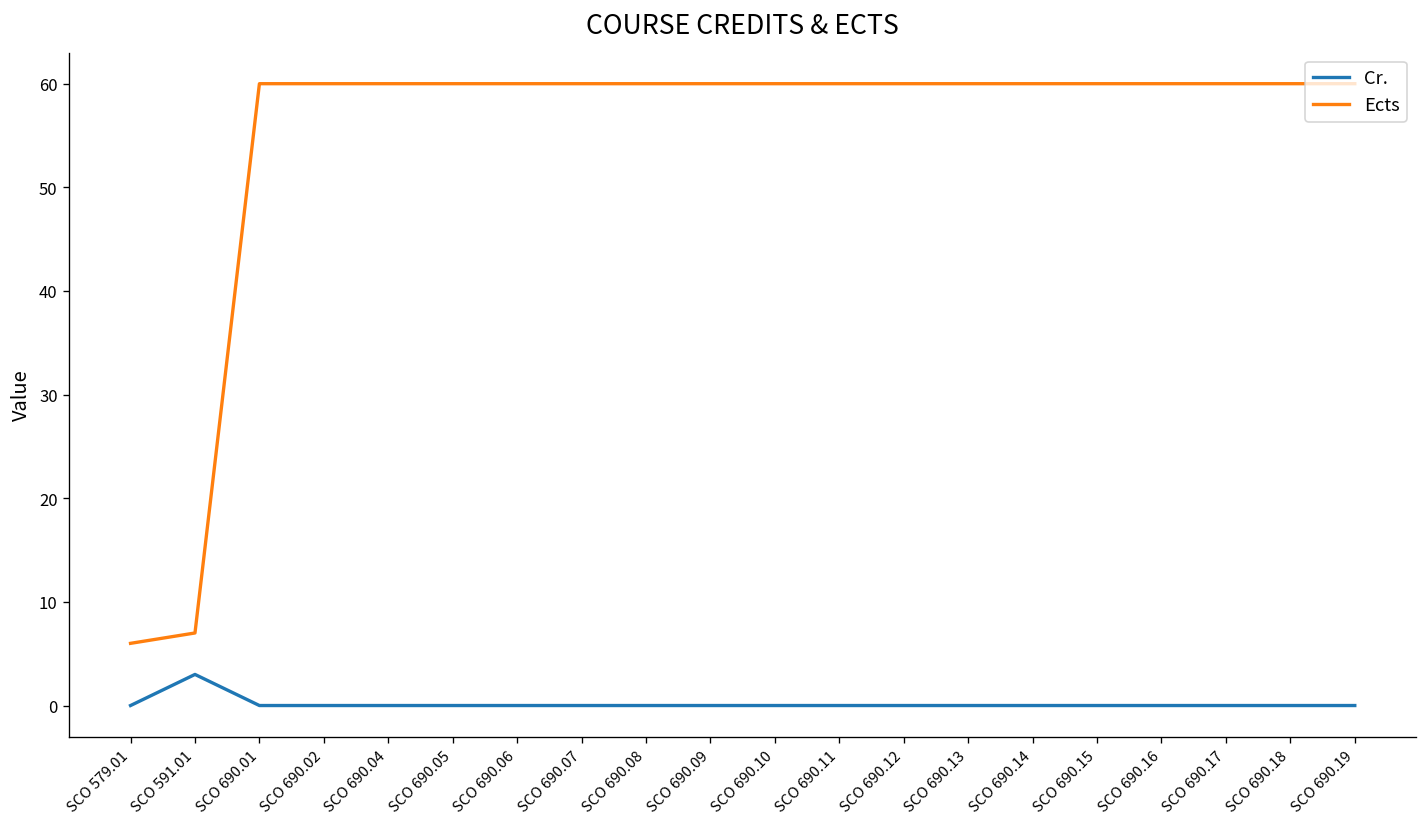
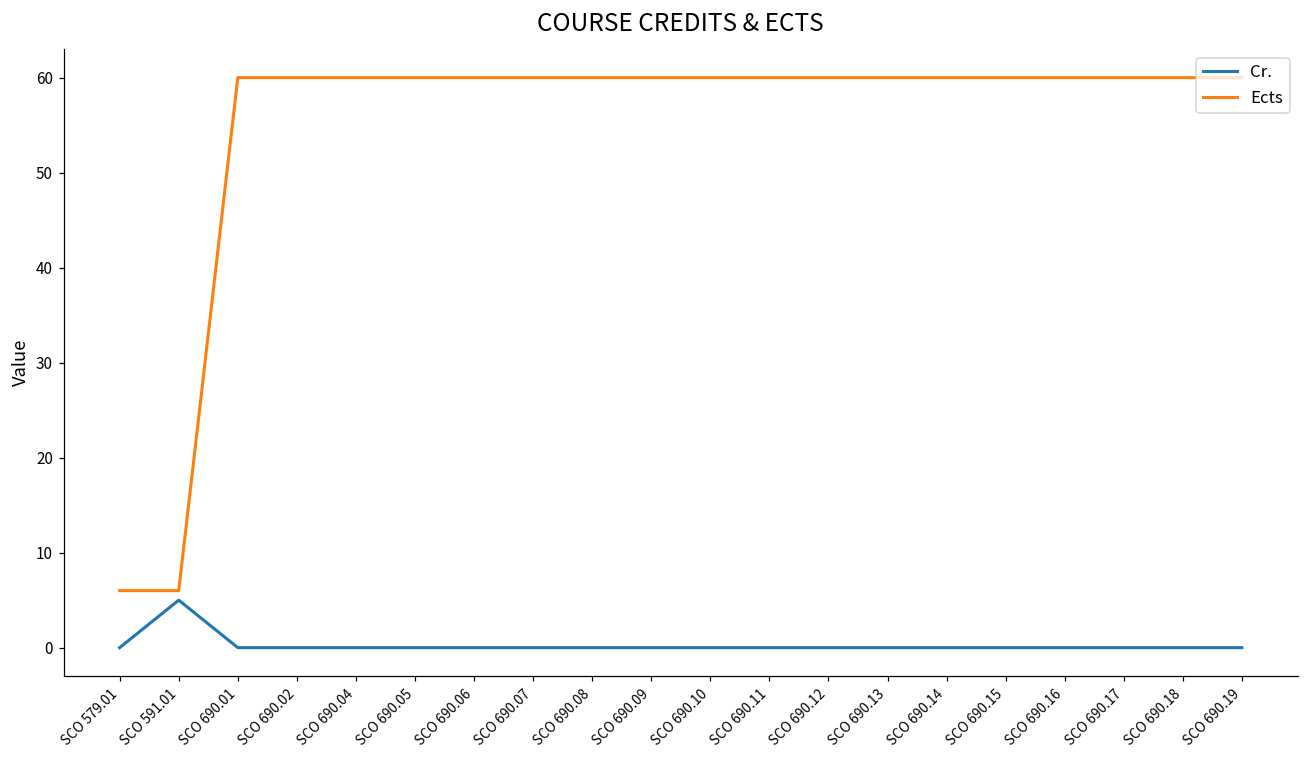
  {
    "Cr.": {
      "SCO 579.01": 0,
-     "SCO 591.01": 3,
+     "SCO 591.01": 5,
      "SCO 690.01": 0,
      "SCO 690.02": 0,
      "SCO 690.04": 0,
      "SCO 690.05": 0,
      "SCO 690.06": 0,
      "SCO 690.07": 0,
      "SCO 690.08": 0,
      "SCO 690.09": 0,
      "SCO 690.10": 0,
      "SCO 690.11": 0,
      "SCO 690.12": 0,
      "SCO 690.13": 0,
      "SCO 690.14": 0,
      "SCO 690.15": 0,
      "SCO 690.16": 0,
      "SCO 690.17": 0,
      "SCO 690.18": 0,
      "SCO 690.19": 0
    },
    "Ects": {
      "SCO 579.01": 6,
-     "SCO 591.01": 7,
+     "SCO 591.01": 6,
      "SCO 690.01": 60,
      "SCO 690.02": 60,
      "SCO 690.04": 60,
      "SCO 690.05": 60,
      "SCO 690.06": 60,
      "SCO 690.07": 60,
      "SCO 690.08": 60,
      "SCO 690.09": 60,
      "SCO 690.10": 60,
      "SCO 690.11": 60,
      "SCO 690.12": 60,
      "SCO 690.13": 60,
      "SCO 690.14": 60,
      "SCO 690.15": 60,
      "SCO 690.16": 60,
      "SCO 690.17": 60,
      "SCO 690.18": 60
    }
  }
